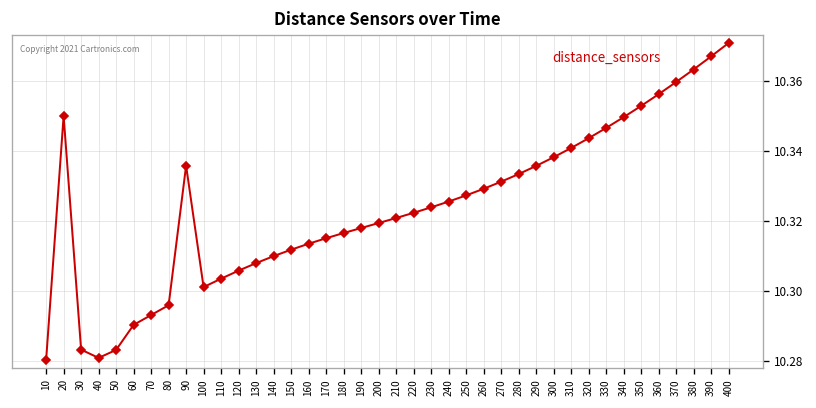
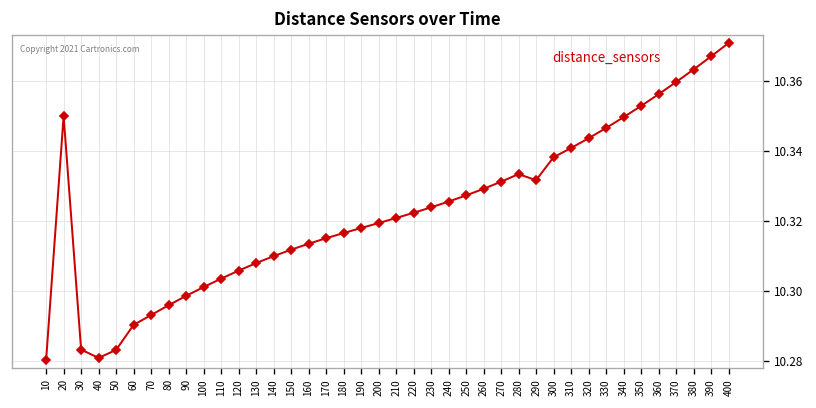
  {
    "10": 10.280,
    "20": 10.350,
    "30": 10.283,
    "40": 10.281,
    "50": 10.283,
    "60": 10.290,
    "70": 10.293,
    "80": 10.296,
-   "90": 10.336,
+   "90": 10.299,
    "100": 10.301,
    "110": 10.303,
    "120": 10.306,
    "130": 10.308,
    "140": 10.310,
    "150": 10.312,
    "160": 10.313,
    "170": 10.315,
    "180": 10.316,
    "190": 10.318,
    "200": 10.319,
    "210": 10.321,
    "220": 10.322,
    "230": 10.324,
    "240": 10.325,
    "250": 10.327,
    "260": 10.329,
    "270": 10.331,
    "280": 10.333,
-   "290": 10.336,
+   "290": 10.332,
    "300": 10.338,
    "310": 10.341,
    "320": 10.344,
    "330": 10.346,
    "340": 10.350,
    "350": 10.353,
    "360": 10.356,
    "370": 10.360,
    "380": 10.363,
    "390": 10.367,
    "400": 10.371
  }
